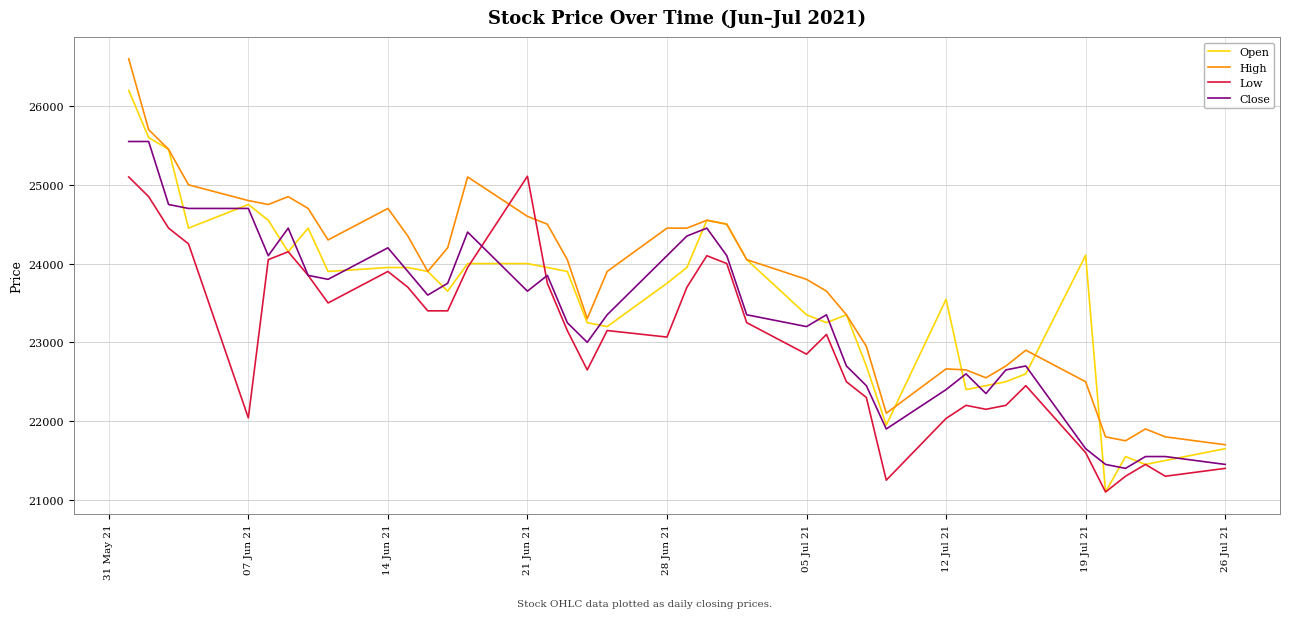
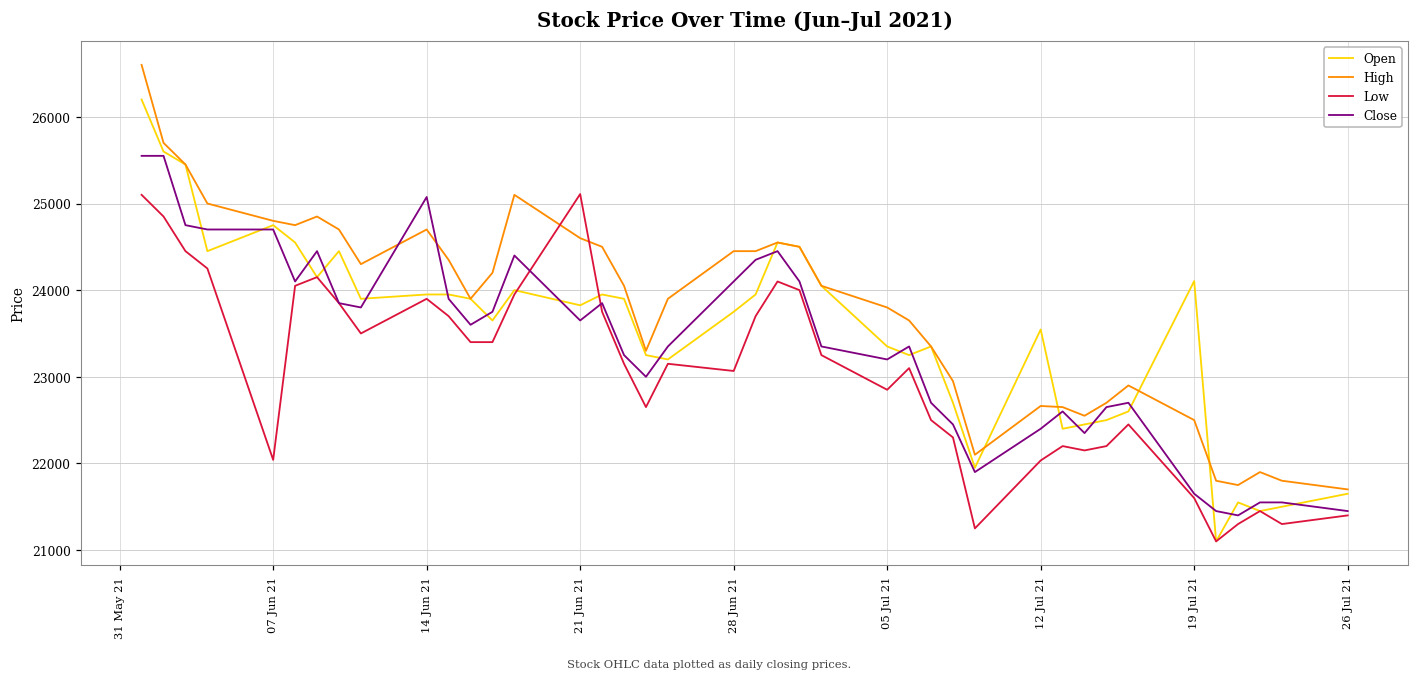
  {
    "Open": {
      "07 Jun 21": 24800,
      "14 Jun 21": 24000,
-     "21 Jun 21": 24000,
+     "21 Jun 21": 23800,
      "28 Jun 21": 23800,
      "05 Jul 21": 23400,
      "12 Jul 21": 23500,
      "19 Jul 21": 24100,
      "26 Jul 21": 21700
    },
    "High": {
      "07 Jun 21": 24800,
      "14 Jun 21": 24700,
      "21 Jun 21": 24600,
      "28 Jun 21": 24500,
      "05 Jul 21": 23800,
      "12 Jul 21": 22700,
      "19 Jul 21": 22500,
      "26 Jul 21": 21700
    },
    "Low": {
      "07 Jun 21": 22000,
      "14 Jun 21": 23900,
      "21 Jun 21": 25100,
      "28 Jun 21": 23100,
      "05 Jul 21": 22900,
      "12 Jul 21": 22000,
      "19 Jul 21": 21600,
      "26 Jul 21": 21400
    },
    "Close": {
      "07 Jun 21": 24700,
-     "14 Jun 21": 24200,
+     "14 Jun 21": 25100,
      "21 Jun 21": 23700,
      "28 Jun 21": 24100,
      "05 Jul 21": 23200,
      "12 Jul 21": 22400,
      "19 Jul 21": 21700,
      "26 Jul 21": 21500
    }
  }
